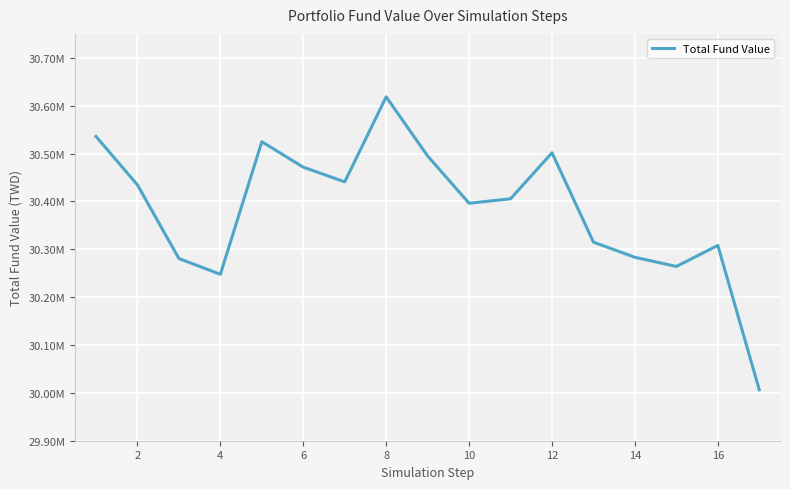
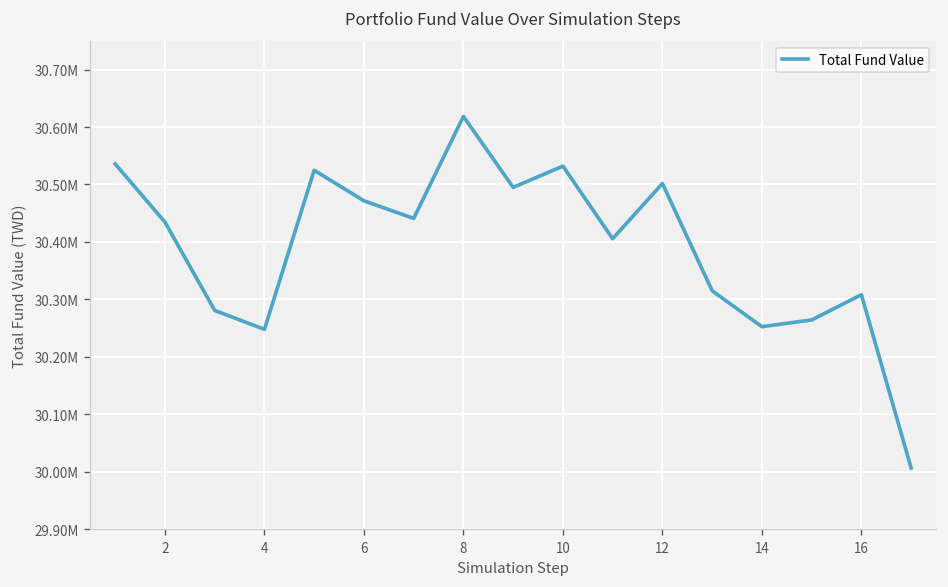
  {
    "2": 30430000,
    "4": 30250000,
    "6": 30470000,
    "8": 30620000,
-   "10": 30400000,
+   "10": 30530000,
    "12": 30500000,
-   "14": 30280000,
+   "14": 30250000,
    "16": 30310000
  }
